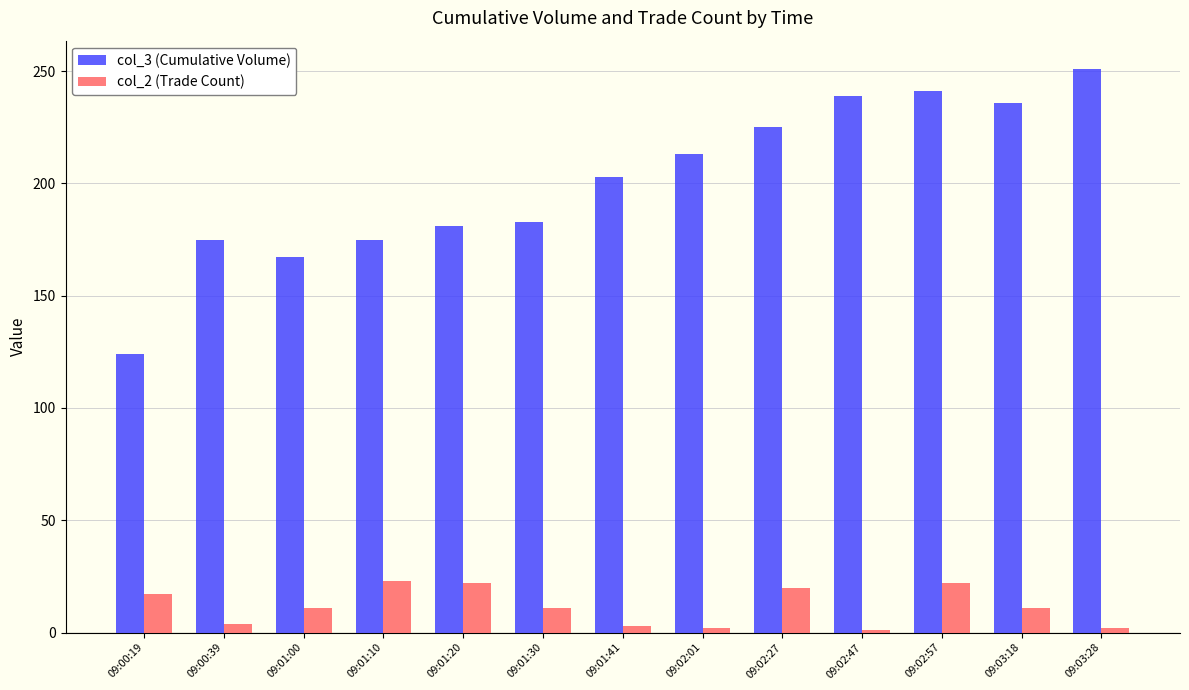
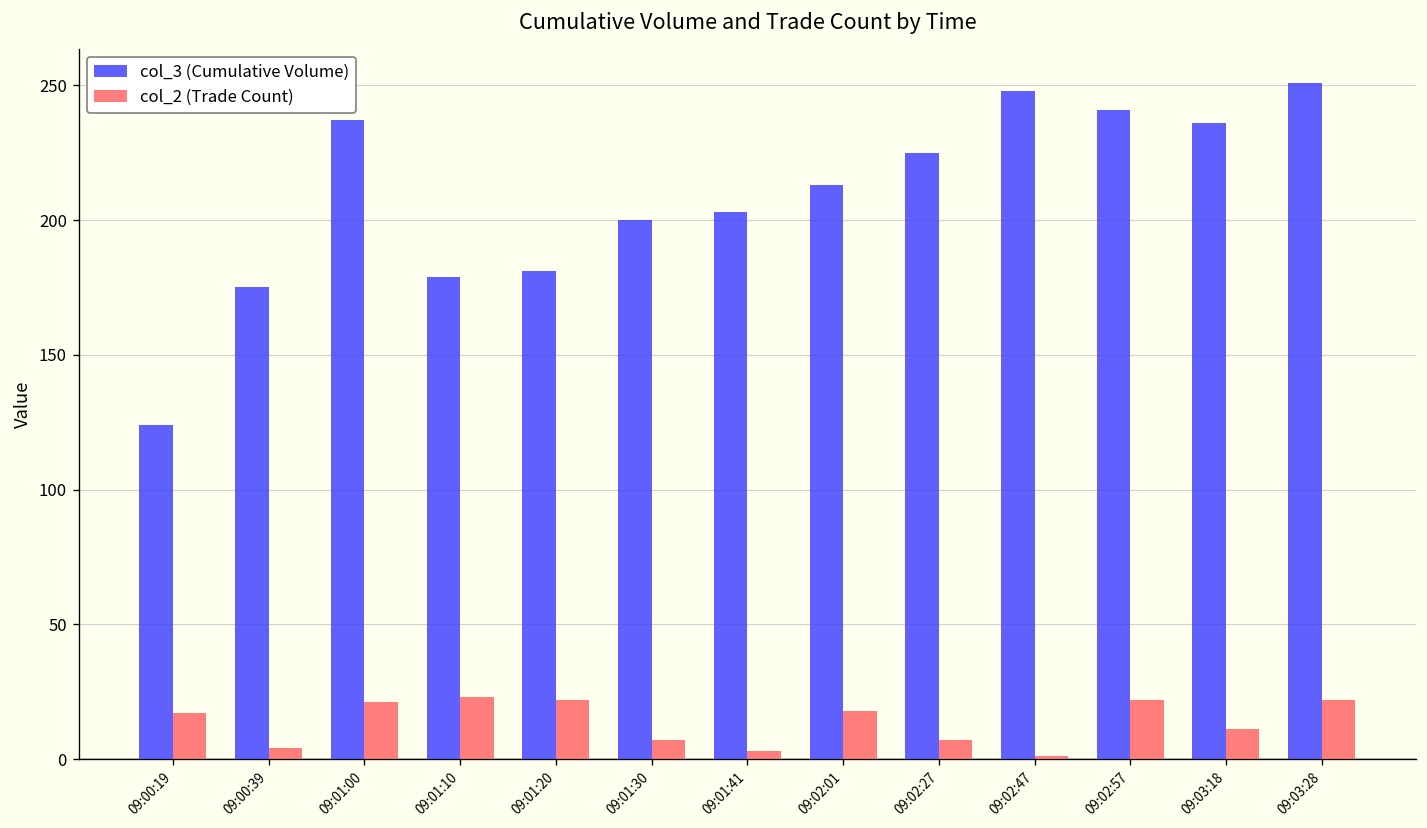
  {
    "col_3 (Cumulative Volume)": {
      "09:00:19": 124,
      "09:00:39": 175,
-     "09:01:00": 167,
-     "09:01:10": 175,
+     "09:01:00": 237,
+     "09:01:10": 179,
      "09:01:20": 181,
-     "09:01:30": 183,
+     "09:01:30": 200,
      "09:01:41": 203,
      "09:02:01": 213,
      "09:02:27": 225,
-     "09:02:47": 239,
+     "09:02:47": 248,
      "09:02:57": 241,
      "09:03:18": 236,
      "09:03:28": 251
    },
    "col_2 (Trade Count)": {
      "09:00:19": 17,
      "09:00:39": 4,
-     "09:01:00": 11,
+     "09:01:00": 21,
      "09:01:10": 23,
      "09:01:20": 22,
-     "09:01:30": 11,
+     "09:01:30": 7,
      "09:01:41": 3,
-     "09:02:01": 2,
-     "09:02:27": 20,
+     "09:02:01": 18,
+     "09:02:27": 7,
      "09:02:57": 22,
      "09:03:18": 11,
-     "09:03:28": 2
+     "09:03:28": 22
    }
  }
